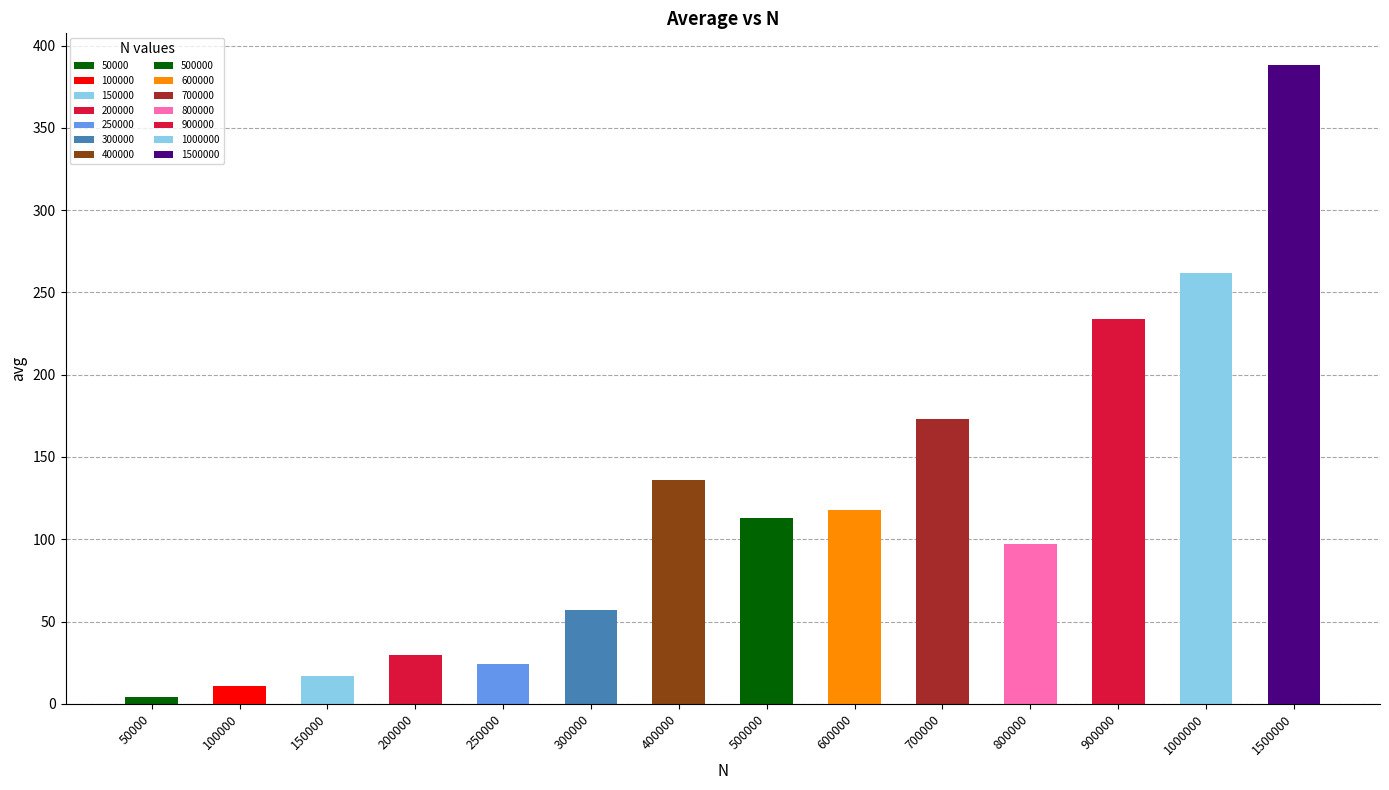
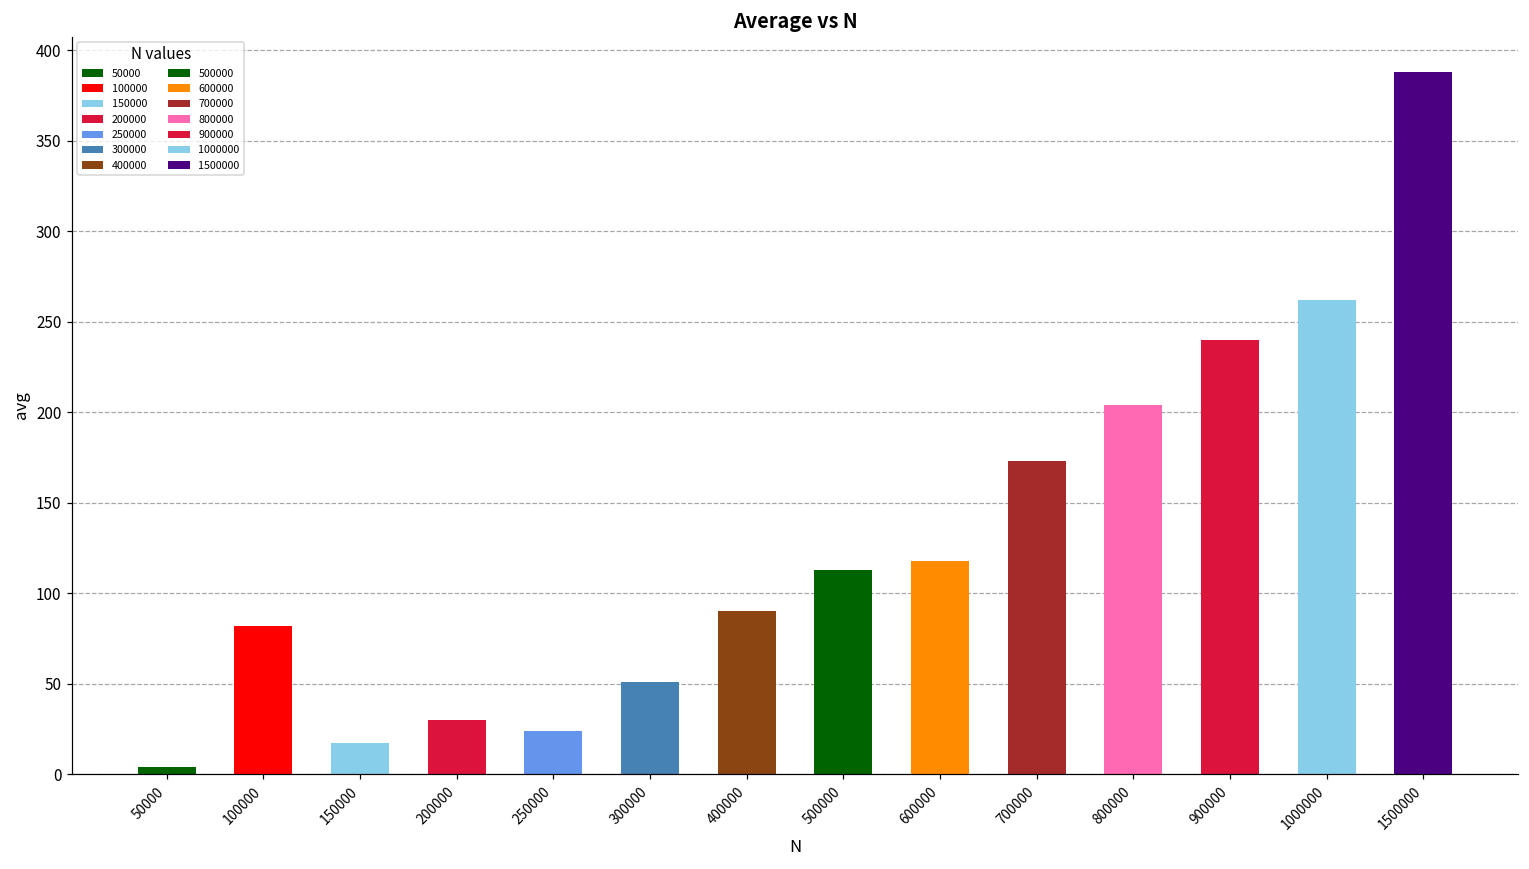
  {
    "50000": 4,
-   "100000": 11,
+   "100000": 82,
    "150000": 17,
    "200000": 30,
    "250000": 24,
-   "300000": 57,
-   "400000": 136,
+   "300000": 51,
+   "400000": 90,
    "500000": 113,
    "600000": 118,
    "700000": 173,
-   "800000": 97,
-   "900000": 234,
+   "800000": 204,
+   "900000": 240,
    "1000000": 262,
    "1500000": 388
  }
